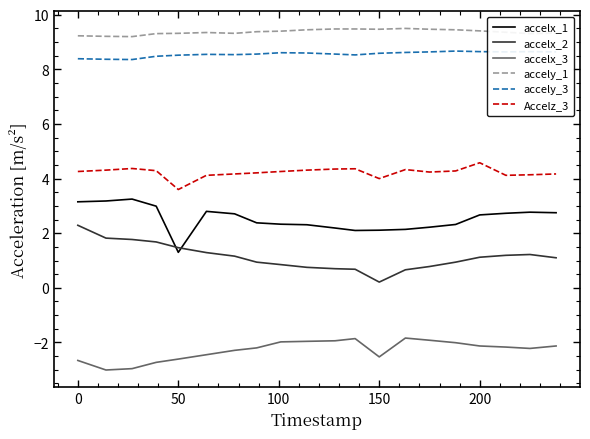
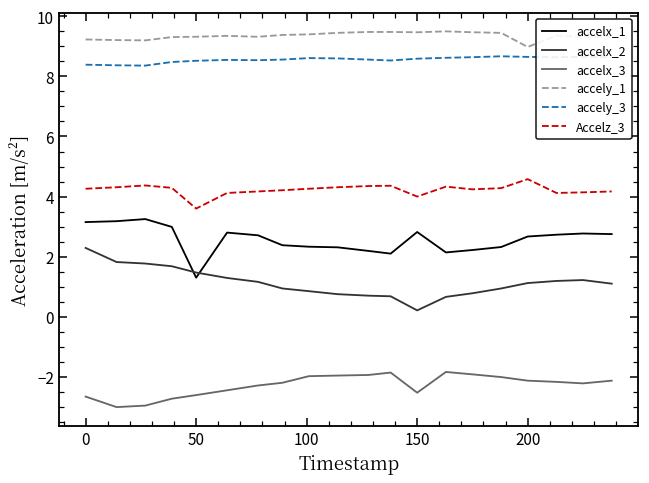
  {
    "accelx_1": {
      "0": 3.2,
      "50": 1.3,
-     "150": 2.1,
+     "150": 2.8,
      "200": 2.7
    },
    "accelx_2": {
      "0": 2.3,
      "50": 1.5,
      "150": 0.2,
      "200": 1.1
    },
    "accelx_3": {
      "0": -2.7,
      "50": -2.6,
      "150": -2.5,
      "200": -2.1
    },
    "accely_1": {
      "0": 9.2,
      "50": 9.3,
      "150": 9.5,
-     "200": 9.4
+     "200": 9.0
    },
    "accely_3": {
      "0": 8.4,
      "50": 8.5,
      "150": 8.6,
      "200": 8.7
    },
    "Accelz_3": {
      "0": 4.3,
      "50": 3.6,
      "150": 4.0,
      "200": 4.6
    }
  }
